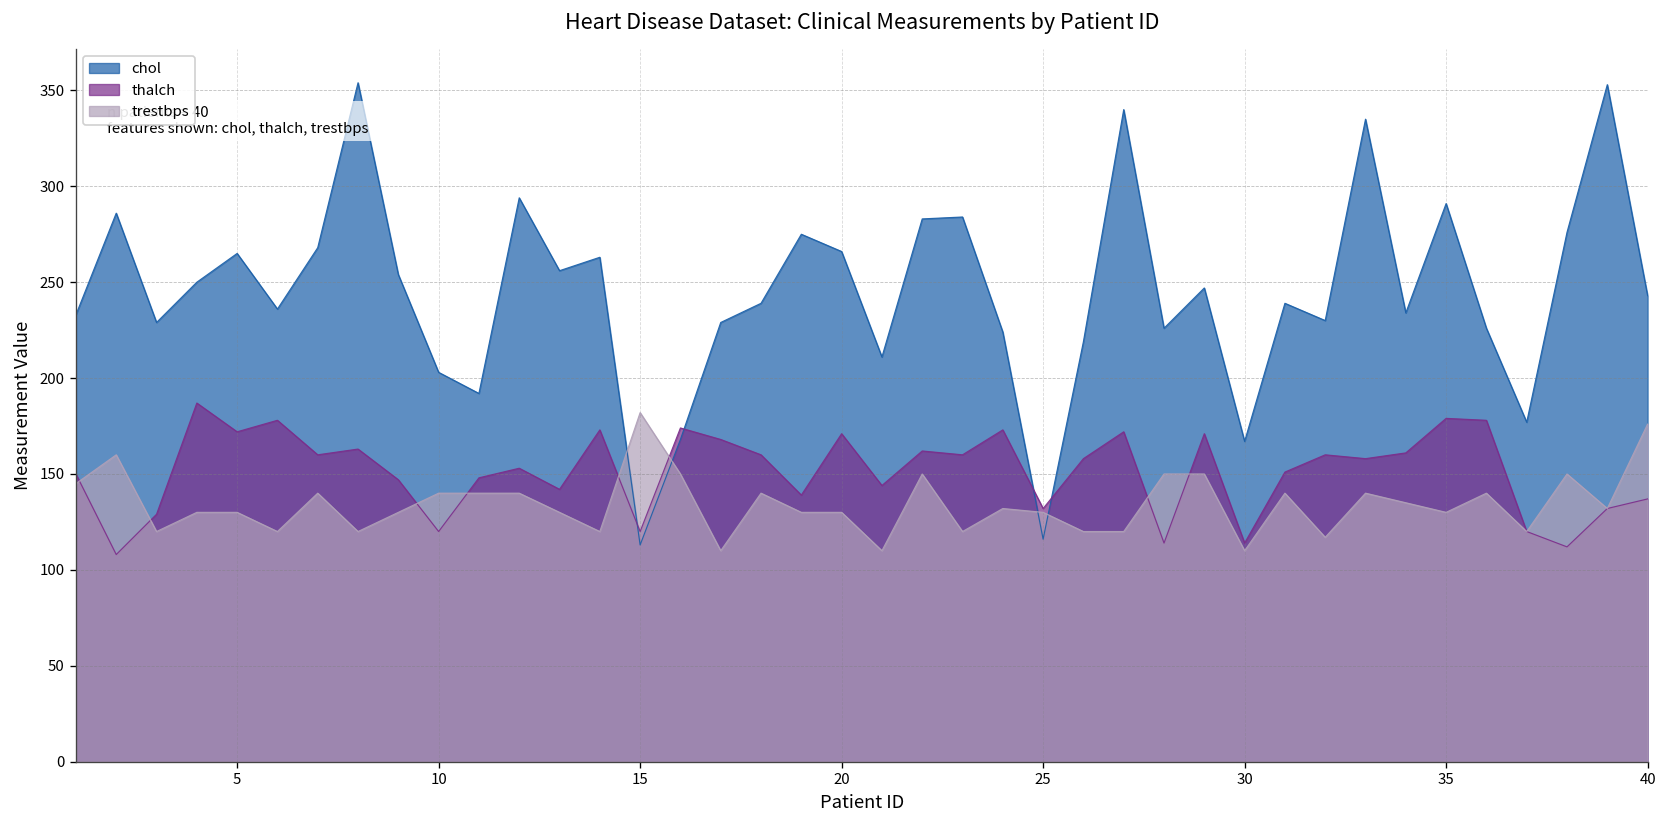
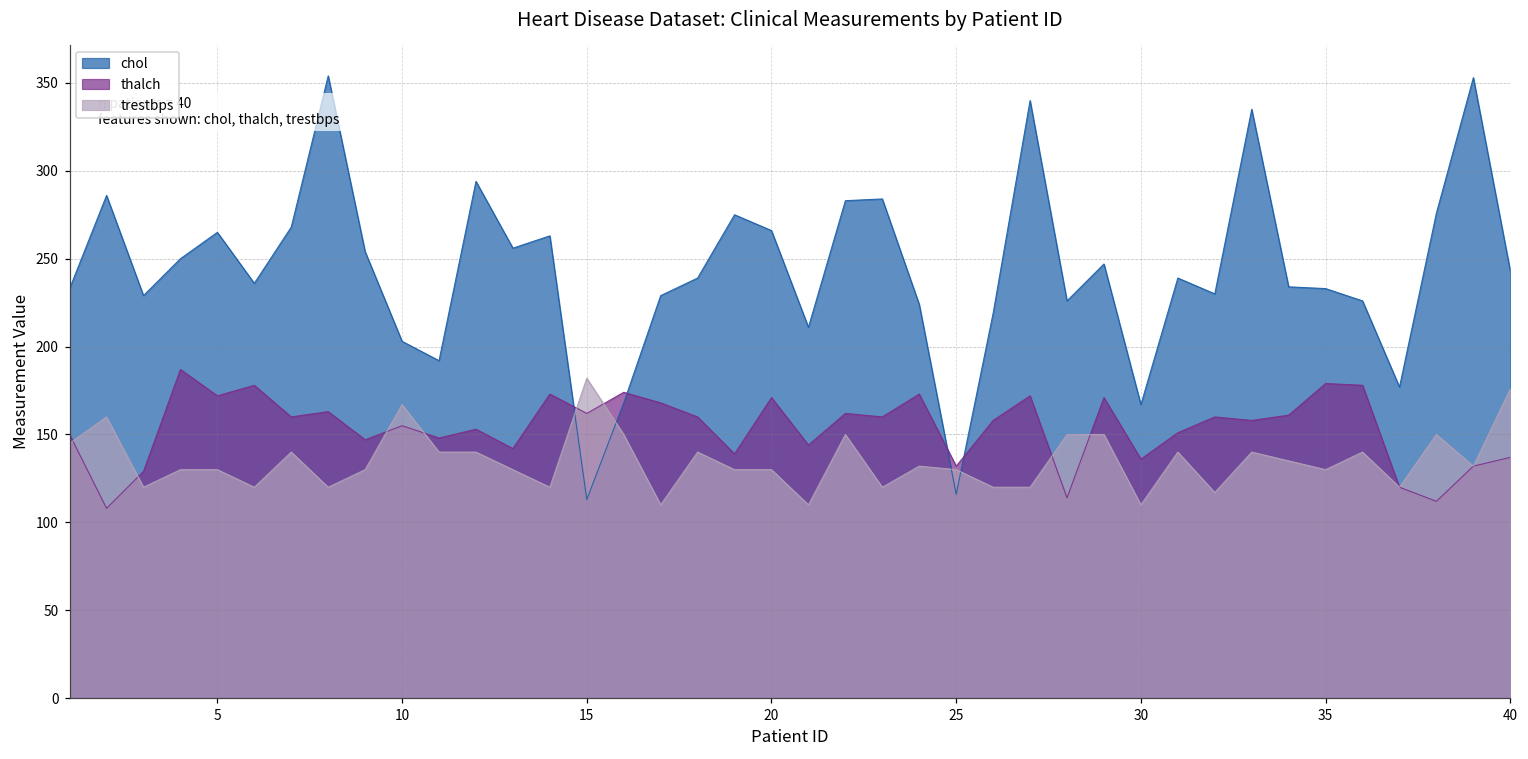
  {
    "chol": {
      "5": 265,
      "10": 203,
      "15": 113,
      "20": 266,
      "25": 116,
      "30": 167,
-     "35": 291,
+     "35": 233,
      "40": 243
    },
    "thalch": {
      "5": 172,
-     "10": 120,
-     "15": 120,
+     "10": 155,
+     "15": 162,
      "20": 171,
      "25": 132,
-     "30": 114,
+     "30": 136,
      "35": 179,
      "40": 137
    },
    "trestbps": {
      "5": 130,
-     "10": 140,
+     "10": 167,
      "15": 182,
      "20": 130,
      "25": 130,
      "30": 110,
      "35": 130,
      "40": 176
    }
  }
